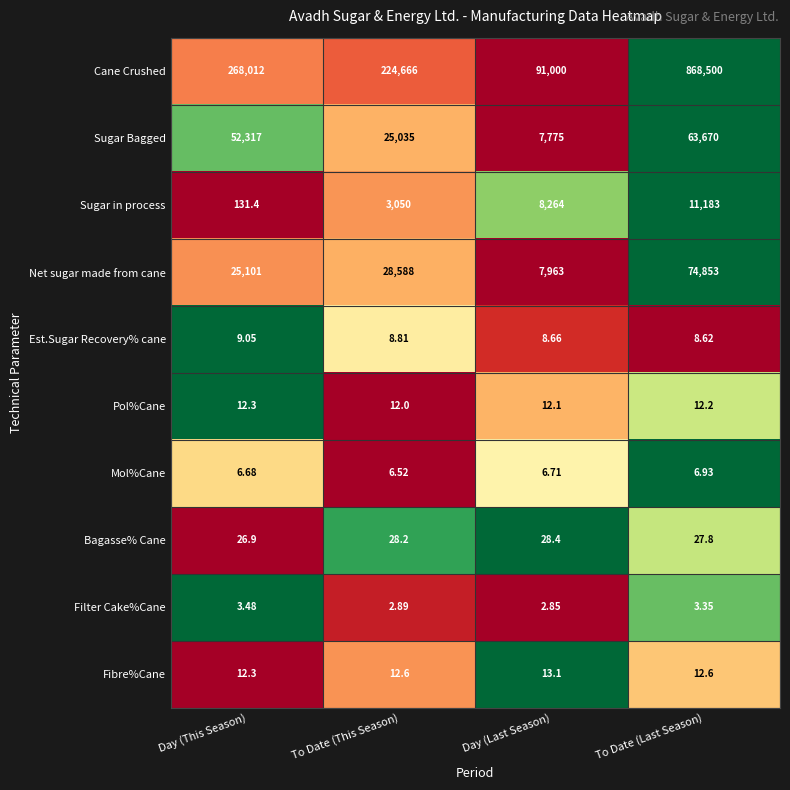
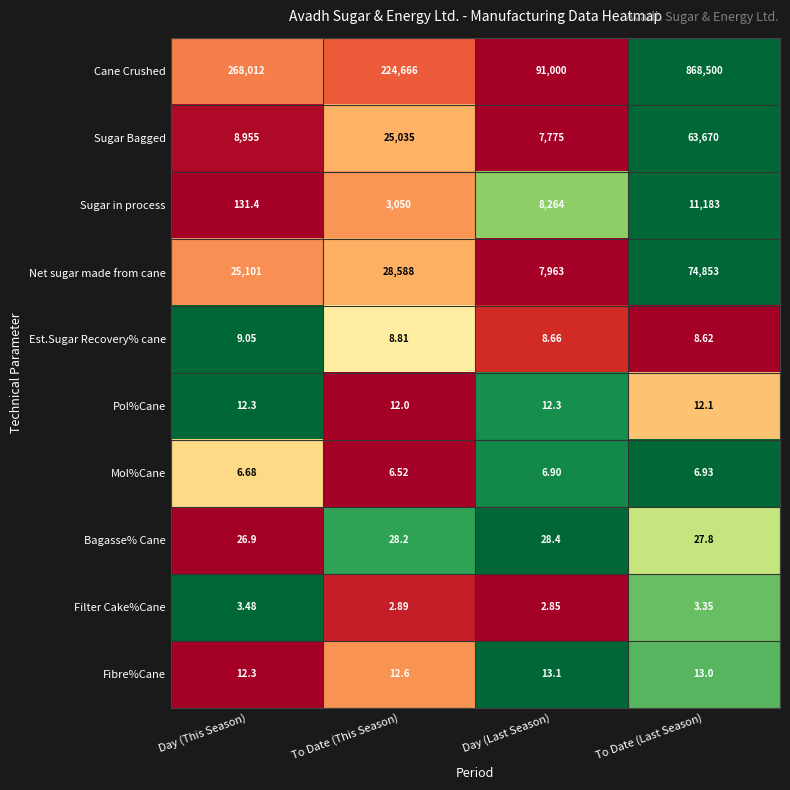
  {
    "Cane Crushed": {
      "Day (This Season)": "268,012",
      "To Date (This Season)": "224,666",
      "Day (Last Season)": "91,000",
      "To Date (Last Season)": "868,500"
    },
    "Sugar Bagged": {
-     "Day (This Season)": "52,317",
+     "Day (This Season)": "8,955",
      "To Date (This Season)": "25,035",
      "Day (Last Season)": "7,775",
      "To Date (Last Season)": "63,670"
    },
    "Sugar in process": {
      "Day (This Season)": "131.4",
      "To Date (This Season)": "3,050",
      "Day (Last Season)": "8,264",
      "To Date (Last Season)": "11,183"
    },
    "Net sugar made from cane": {
      "Day (This Season)": "25,101",
      "To Date (This Season)": "28,588",
      "Day (Last Season)": "7,963",
      "To Date (Last Season)": "74,853"
    },
    "Est.Sugar Recovery% cane": {
      "Day (This Season)": "9.05",
      "To Date (This Season)": "8.81",
      "Day (Last Season)": "8.66",
      "To Date (Last Season)": "8.62"
    },
    "Pol%Cane": {
      "Day (This Season)": "12.3",
      "To Date (This Season)": "12.0",
-     "Day (Last Season)": "12.1",
-     "To Date (Last Season)": "12.2"
+     "Day (Last Season)": "12.3",
+     "To Date (Last Season)": "12.1"
    },
    "Mol%Cane": {
      "Day (This Season)": "6.68",
      "To Date (This Season)": "6.52",
-     "Day (Last Season)": "6.71",
+     "Day (Last Season)": "6.90",
      "To Date (Last Season)": "6.93"
    },
    "Bagasse% Cane": {
      "Day (This Season)": "26.9",
      "To Date (This Season)": "28.2",
      "Day (Last Season)": "28.4",
      "To Date (Last Season)": "27.8"
    },
    "Filter Cake%Cane": {
      "Day (This Season)": "3.48",
      "To Date (This Season)": "2.89",
      "Day (Last Season)": "2.85",
      "To Date (Last Season)": "3.35"
    },
    "Fibre%Cane": {
      "Day (This Season)": "12.3",
      "To Date (This Season)": "12.6",
      "Day (Last Season)": "13.1",
-     "To Date (Last Season)": "12.6"
+     "To Date (Last Season)": "13.0"
    }
  }
